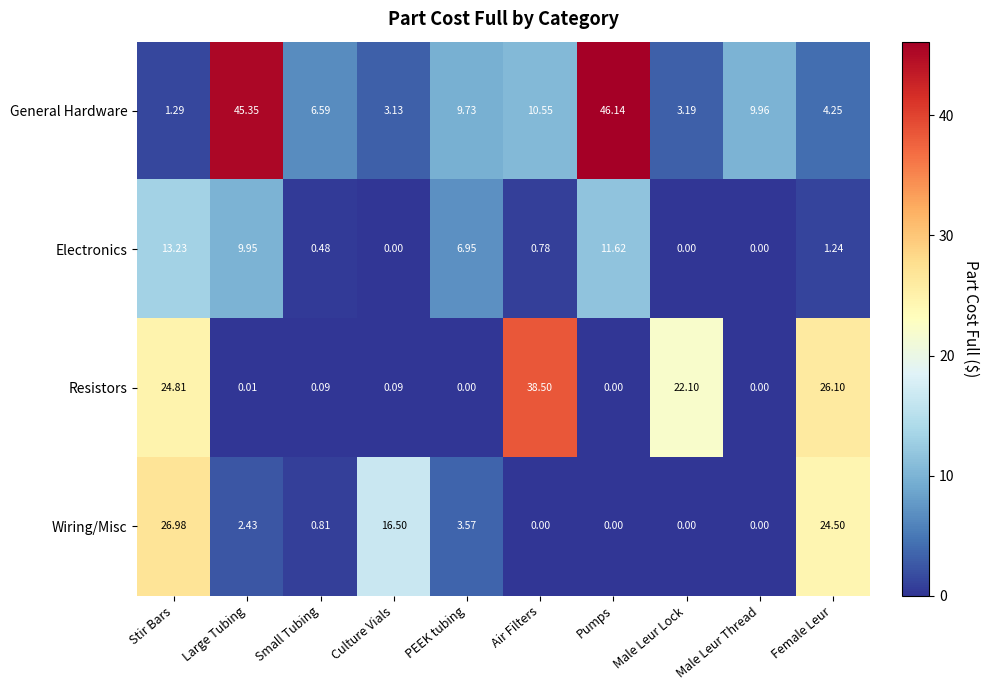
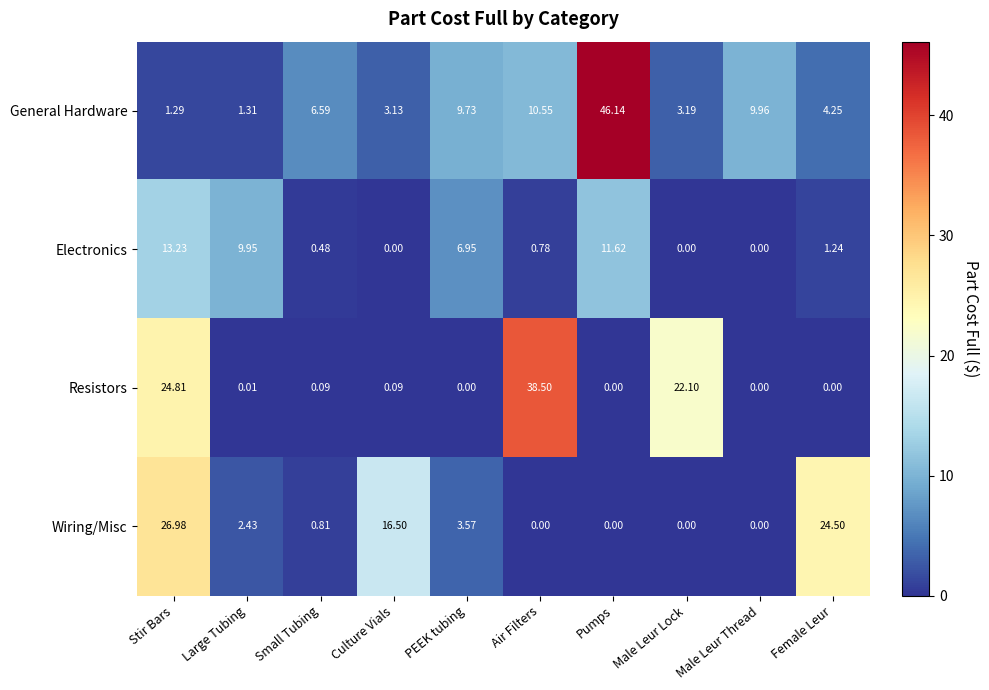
  {
    "General Hardware": {
      "Stir Bars": 1.29,
-     "Large Tubing": 45.35,
+     "Large Tubing": 1.31,
      "Small Tubing": 6.59,
      "Culture Vials": 3.13,
      "PEEK tubing": 9.73,
      "Air Filters": 10.55,
      "Pumps": 46.14,
      "Male Leur Lock": 3.19,
      "Male Leur Thread": 9.96,
      "Female Leur": 4.25
    },
    "Electronics": {
      "Stir Bars": 13.23,
      "Large Tubing": 9.95,
      "Small Tubing": 0.48,
      "Culture Vials": 0.00,
      "PEEK tubing": 6.95,
      "Air Filters": 0.78,
      "Pumps": 11.62,
      "Male Leur Lock": 0.00,
      "Male Leur Thread": 0.00,
      "Female Leur": 1.24
    },
    "Resistors": {
      "Stir Bars": 24.81,
      "Large Tubing": 0.01,
      "Small Tubing": 0.09,
      "Culture Vials": 0.09,
      "PEEK tubing": 0.00,
      "Air Filters": 38.50,
      "Pumps": 0.00,
      "Male Leur Lock": 22.10,
      "Male Leur Thread": 0.00,
-     "Female Leur": 26.10
+     "Female Leur": 0.00
    },
    "Wiring/Misc": {
      "Stir Bars": 26.98,
      "Large Tubing": 2.43,
      "Small Tubing": 0.81,
      "Culture Vials": 16.50,
      "PEEK tubing": 3.57,
      "Air Filters": 0.00,
      "Pumps": 0.00,
      "Male Leur Lock": 0.00,
      "Male Leur Thread": 0.00,
      "Female Leur": 24.50
    }
  }
